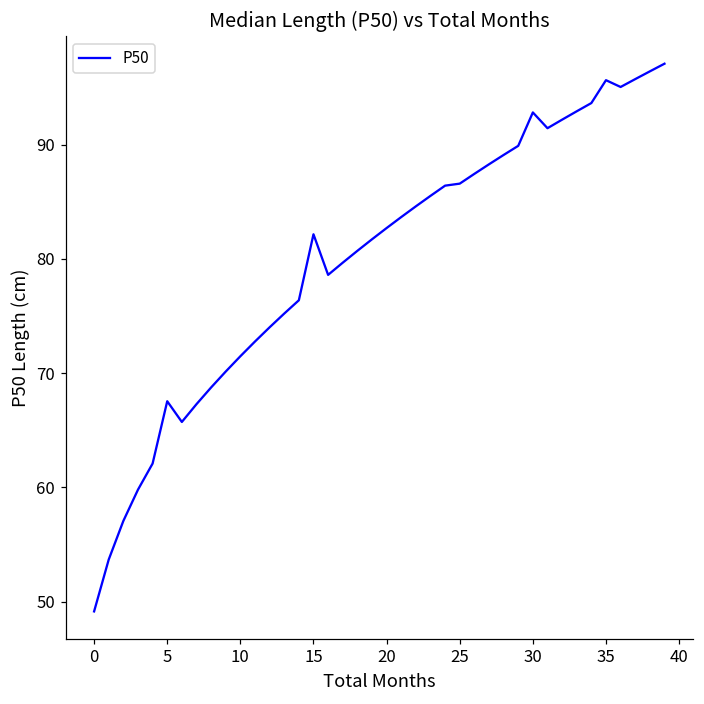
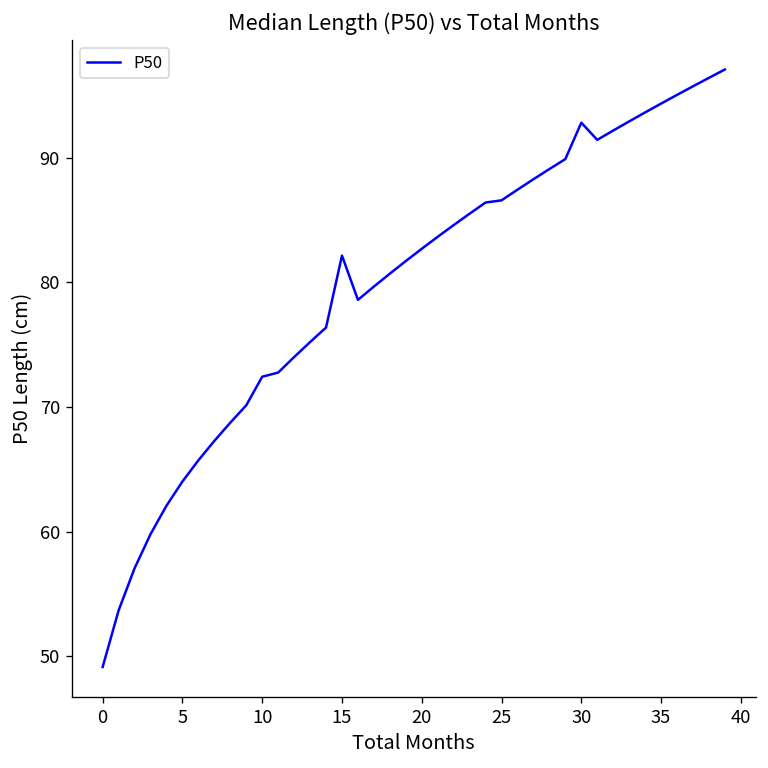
  {
    "0": 49.1,
-   "5": 67.5,
-   "10": 71.5,
+   "5": 64.0,
+   "10": 72.4,
    "15": 82.2,
    "20": 82.7,
    "25": 86.6,
    "30": 92.8,
-   "35": 95.6
+   "35": 94.4
  }
